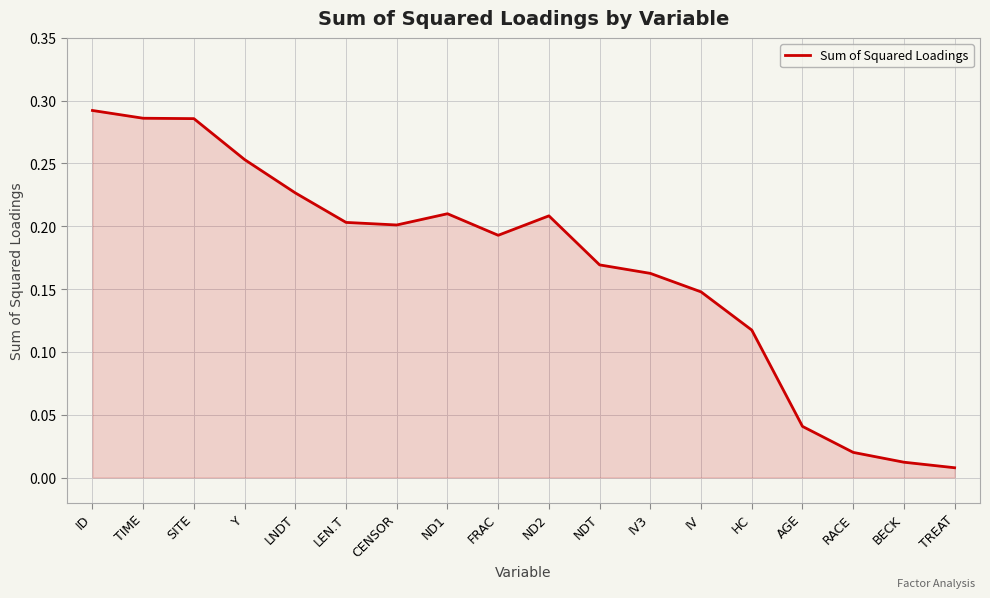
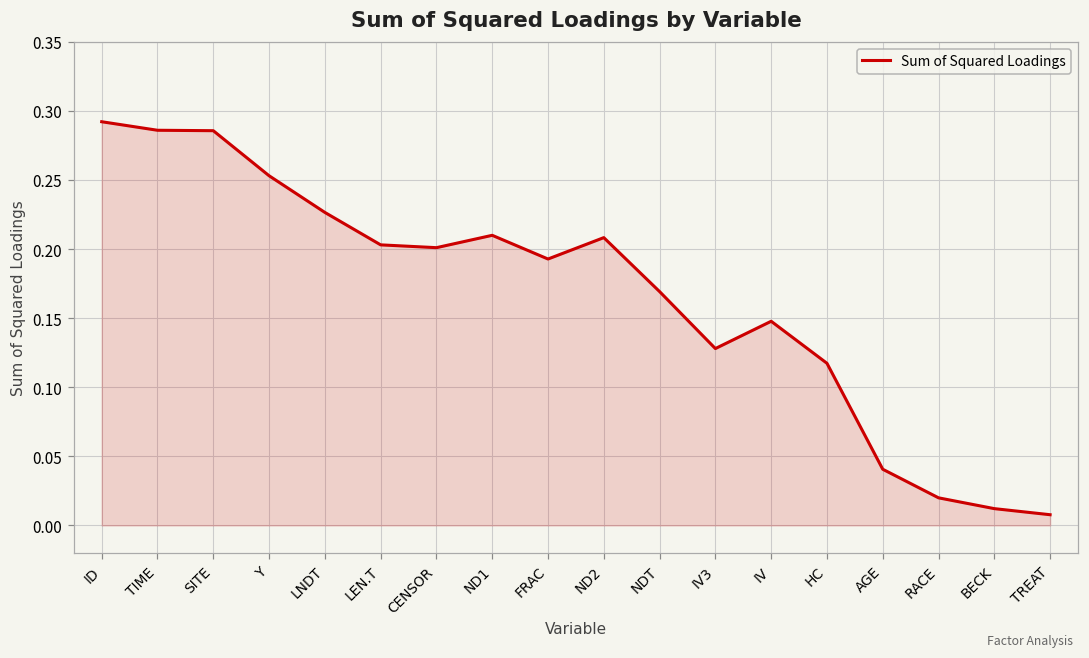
  {
    "ID": 0.292,
    "TIME": 0.286,
    "SITE": 0.286,
    "Y": 0.253,
    "LNDT": 0.227,
    "LEN.T": 0.203,
    "CENSOR": 0.201,
    "ND1": 0.210,
    "FRAC": 0.193,
    "ND2": 0.208,
    "NDT": 0.169,
-   "IV3": 0.163,
+   "IV3": 0.128,
    "IV": 0.148,
    "HC": 0.117,
    "AGE": 0.041,
    "RACE": 0.020,
    "BECK": 0.012,
    "TREAT": 0.008
  }
